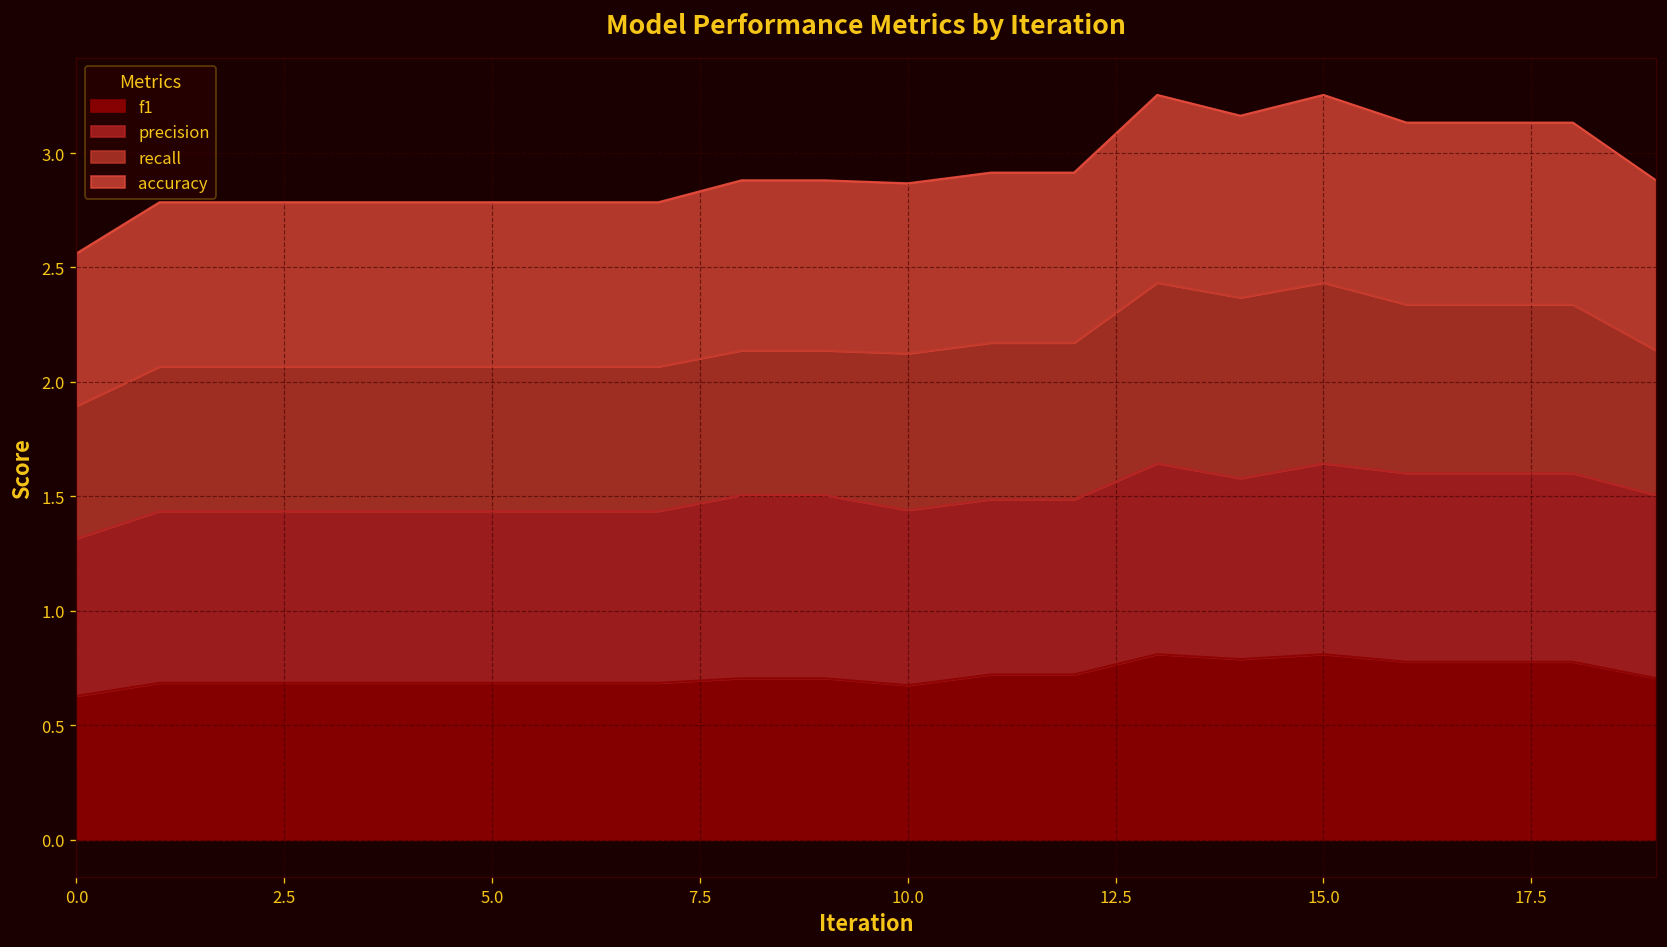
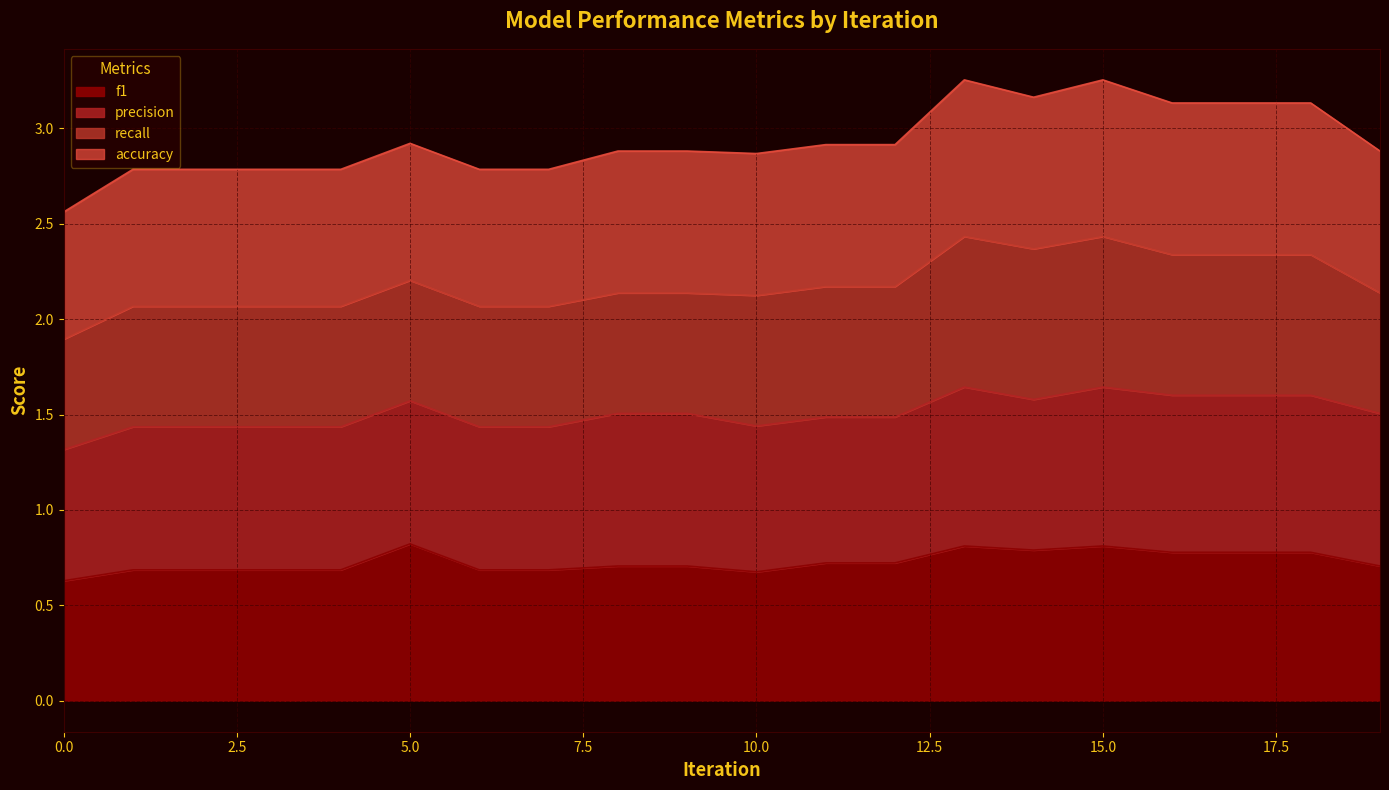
  {
    "f1": {
      "0.0": 0.63,
-     "5.0": 0.69,
+     "5.0": 0.82,
      "10.0": 0.68,
      "15.0": 0.81
    }
  }
